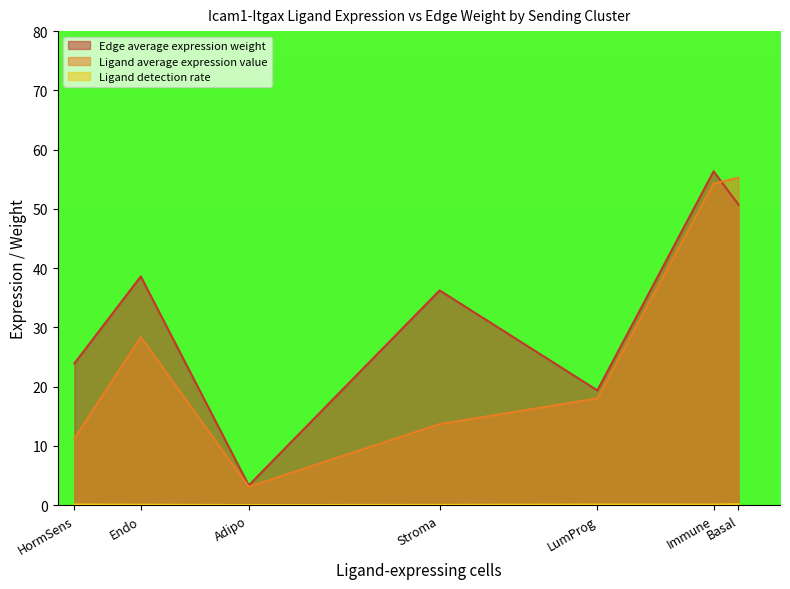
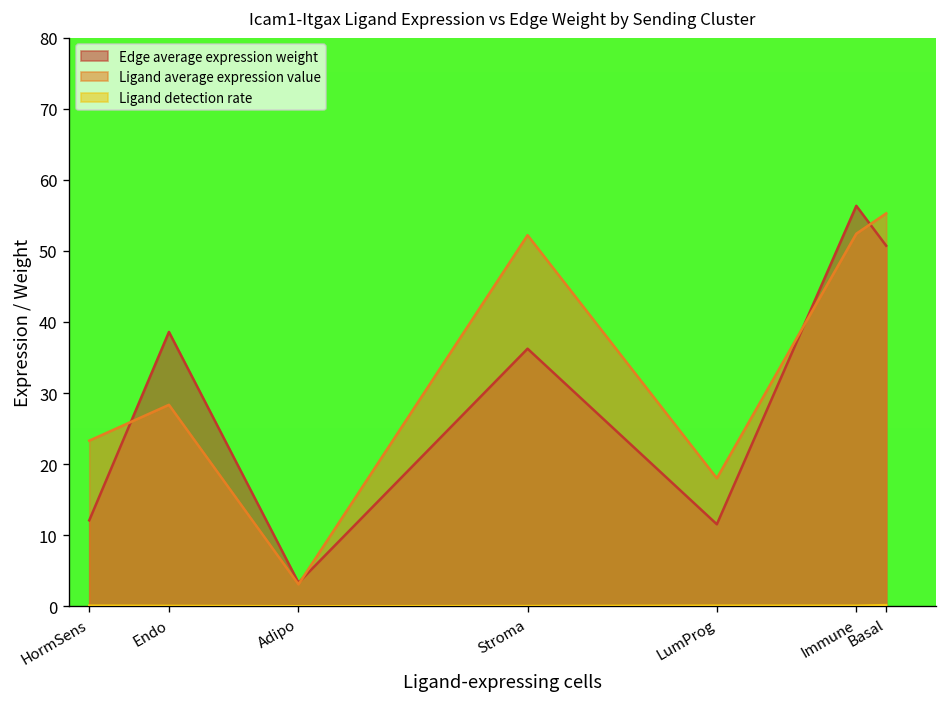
  {
    "Edge average expression weight": {
-     "HormSens": 24,
+     "HormSens": 12,
      "Endo": 39,
      "Stroma": 36,
-     "LumProg": 19,
+     "LumProg": 12,
      "Immune": 56,
      "Basal": 51
    },
    "Ligand average expression value": {
-     "HormSens": 11,
+     "HormSens": 23,
      "Endo": 28,
-     "Stroma": 14,
+     "Stroma": 52,
      "LumProg": 18,
-     "Immune": 54,
+     "Immune": 52,
      "Basal": 55
    },
    "Ligand detection rate": {
      "HormSens": 0,
      "Endo": 0,
      "Adipo": 0,
      "Stroma": 0,
      "LumProg": 0,
      "Immune": 0,
      "Basal": 0
    }
  }
